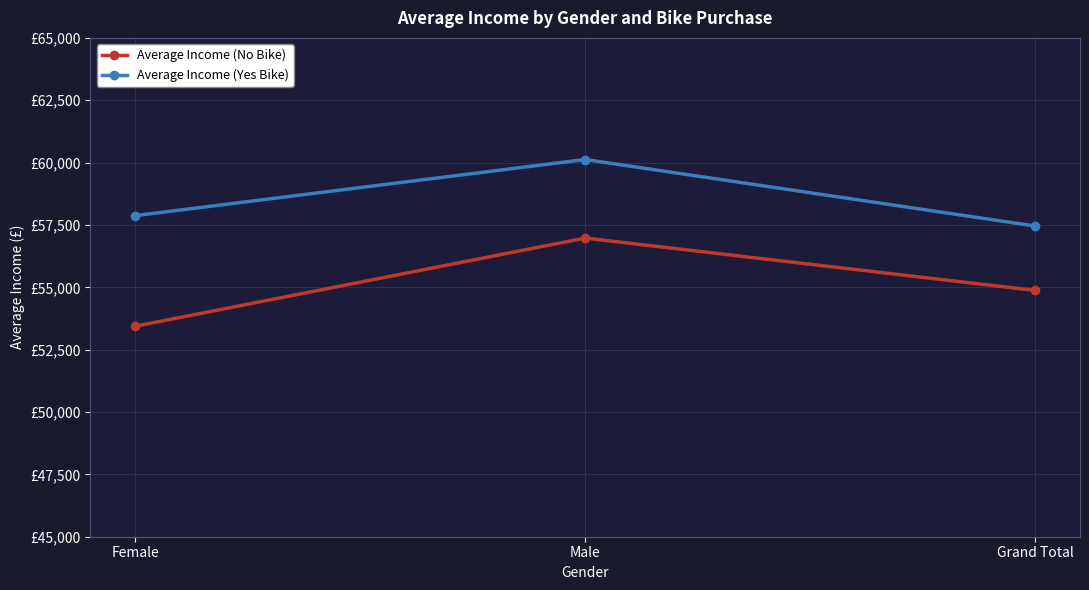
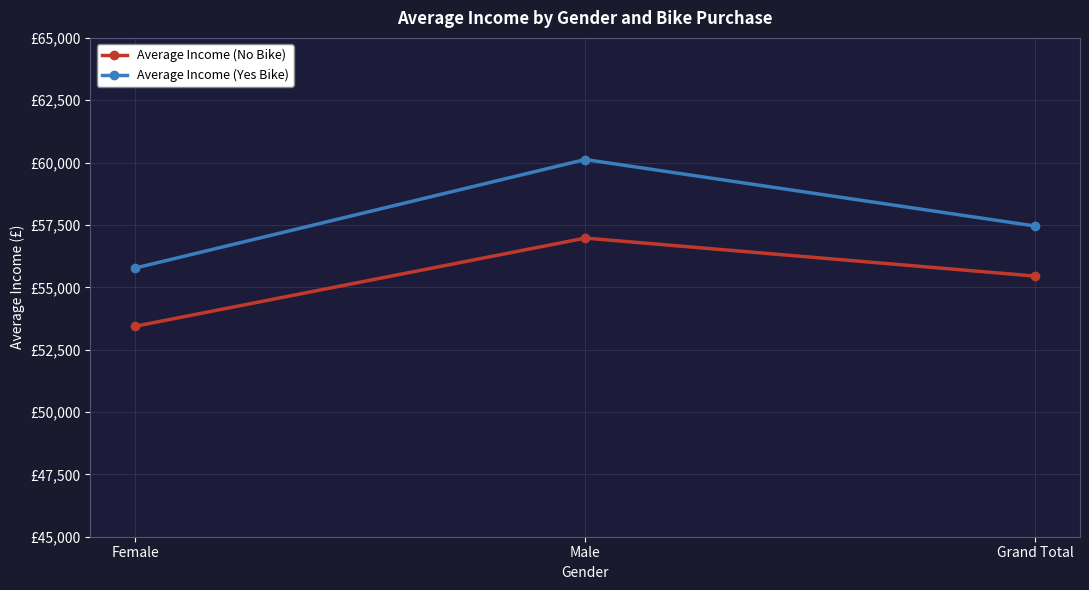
  {
    "Average Income (No Bike)": {
      "Female": "£53,400",
      "Male": "£57,000",
-     "Grand Total": "£54,900"
+     "Grand Total": "£55,400"
    },
    "Average Income (Yes Bike)": {
-     "Female": "£57,900",
+     "Female": "£55,800",
      "Male": "£60,100",
      "Grand Total": "£57,500"
    }
  }
